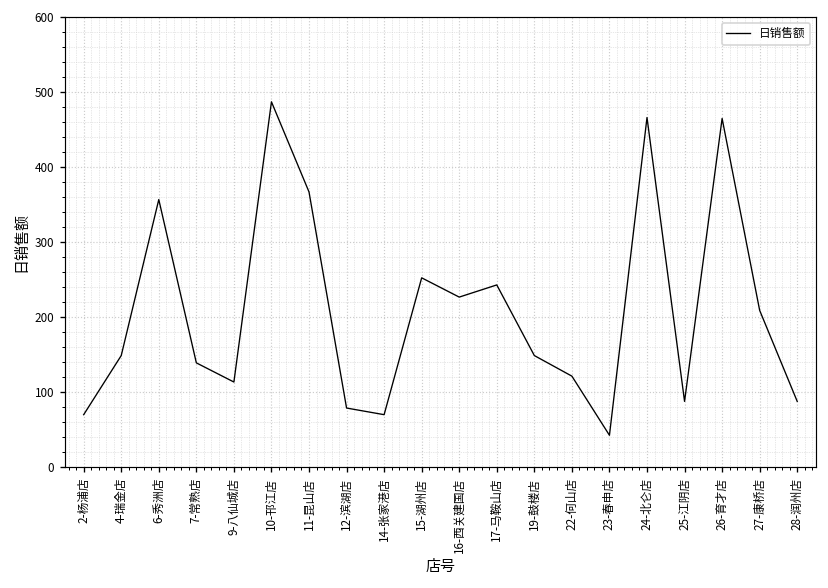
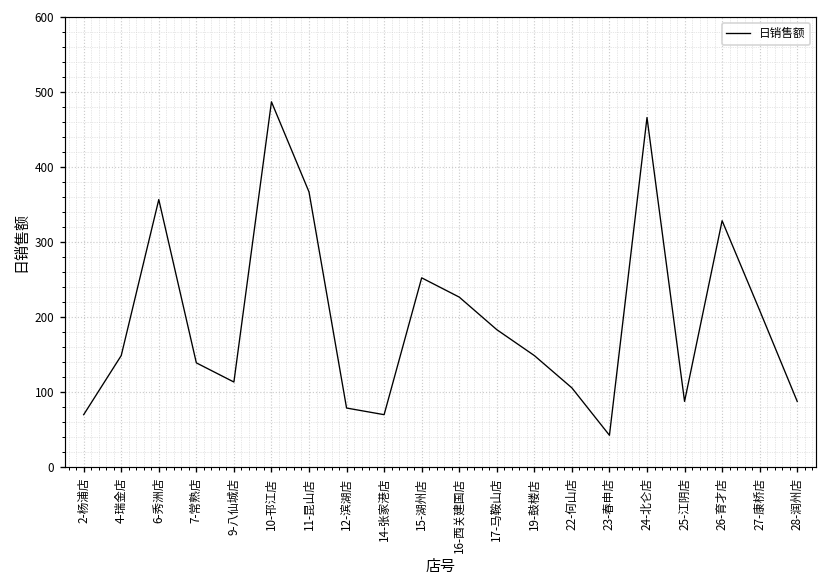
  {
    "2-杨浦店": 70,
    "4-瑞金店": 150,
    "6-秀洲店": 360,
    "7-常熟店": 140,
    "9-八仙城店": 110,
    "10-邗江店": 490,
    "11-昆山店": 370,
    "12-滨湖店": 80,
    "14-张家港店": 70,
    "15-湖州店": 250,
    "16-西关建国店": 230,
-   "17-马鞍山店": 240,
+   "17-马鞍山店": 180,
    "19-鼓楼店": 150,
-   "22-何山店": 120,
+   "22-何山店": 110,
    "23-春申店": 40,
    "24-北仑店": 470,
    "25-江阴店": 90,
-   "26-育才店": 460,
+   "26-育才店": 330,
    "27-康桥店": 210,
    "28-润州店": 90
  }
